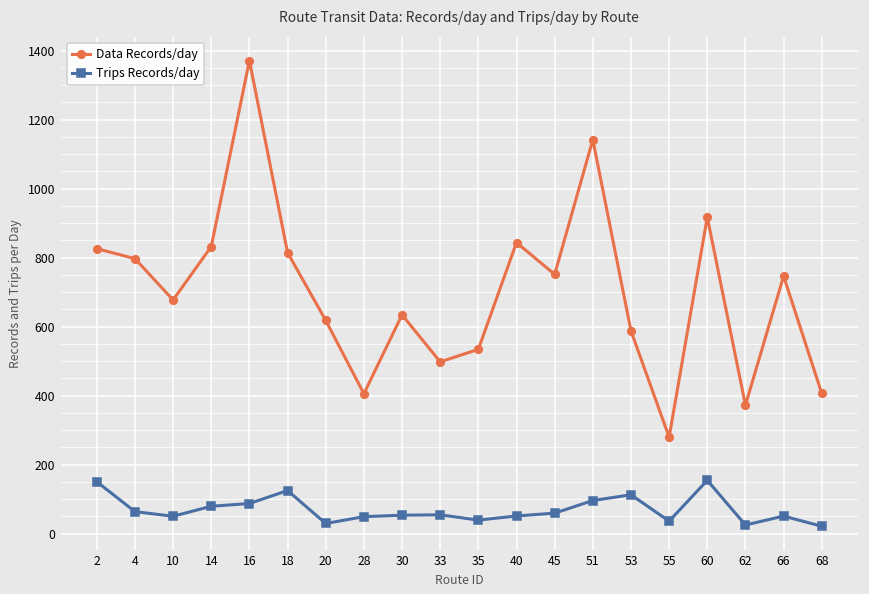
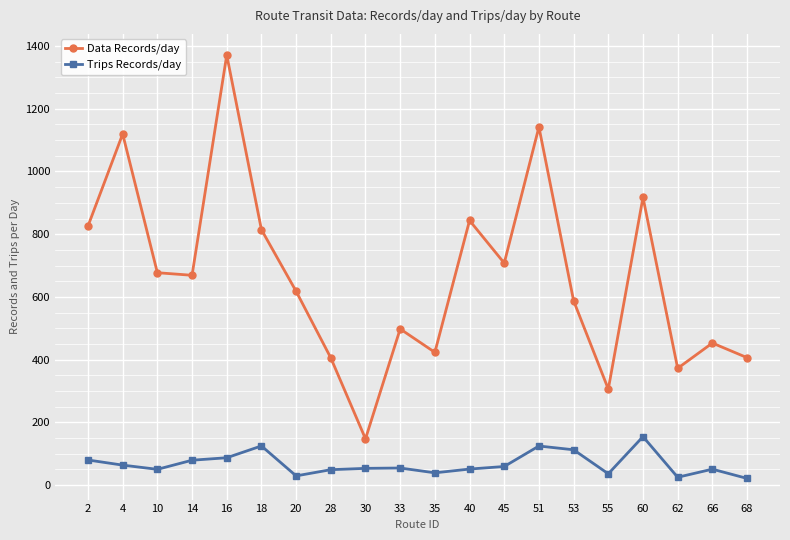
  {
    "Data Records/day": {
      "2": 830,
-     "4": 800,
+     "4": 1120,
      "10": 680,
-     "14": 830,
+     "14": 670,
      "16": 1370,
      "18": 810,
      "20": 620,
      "28": 410,
-     "30": 630,
+     "30": 150,
      "33": 500,
-     "35": 530,
+     "35": 420,
      "40": 840,
-     "45": 750,
+     "45": 710,
      "51": 1140,
      "53": 590,
-     "55": 280,
+     "55": 310,
      "60": 920,
      "62": 370,
-     "66": 750,
+     "66": 450,
      "68": 410
    },
    "Trips Records/day": {
-     "2": 150,
+     "2": 80,
      "4": 60,
      "10": 50,
      "14": 80,
      "16": 90,
      "18": 130,
      "20": 30,
      "28": 50,
      "30": 50,
      "33": 50,
      "35": 40,
      "40": 50,
      "45": 60,
-     "51": 100,
+     "51": 120,
      "53": 110,
      "55": 40,
      "60": 150,
      "62": 30,
      "66": 50,
      "68": 20
    }
  }
